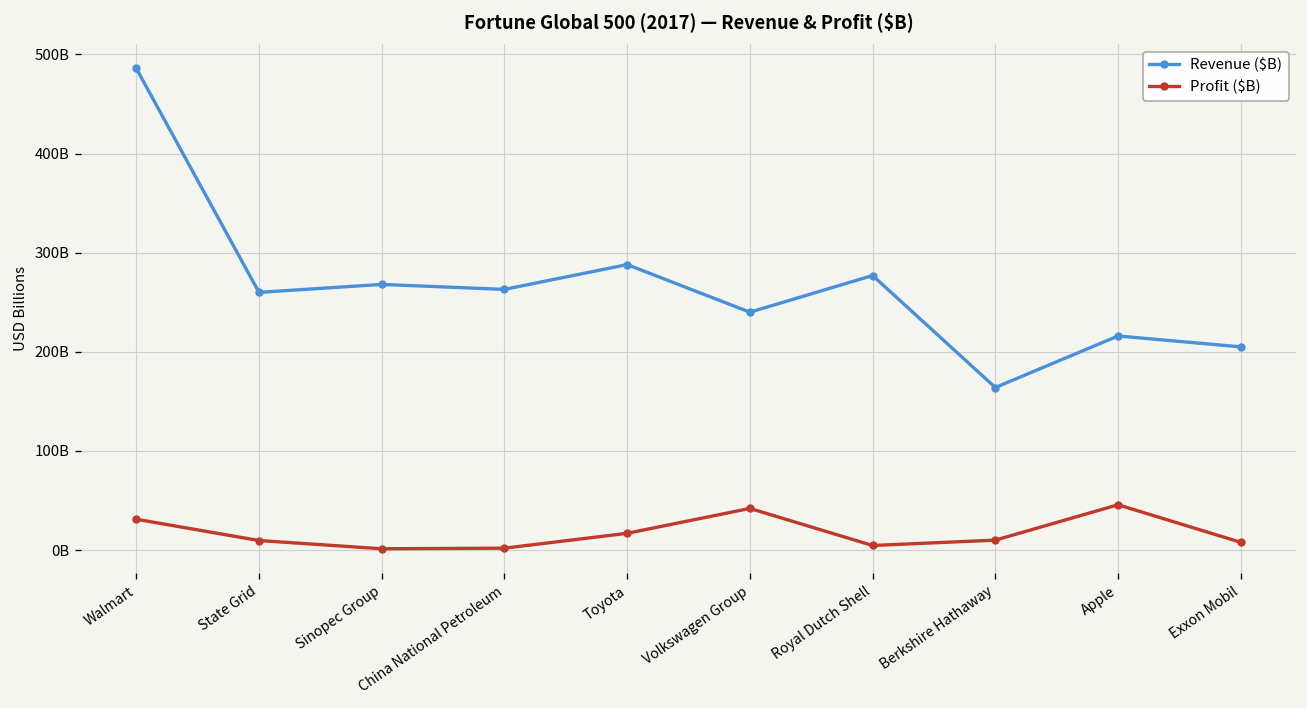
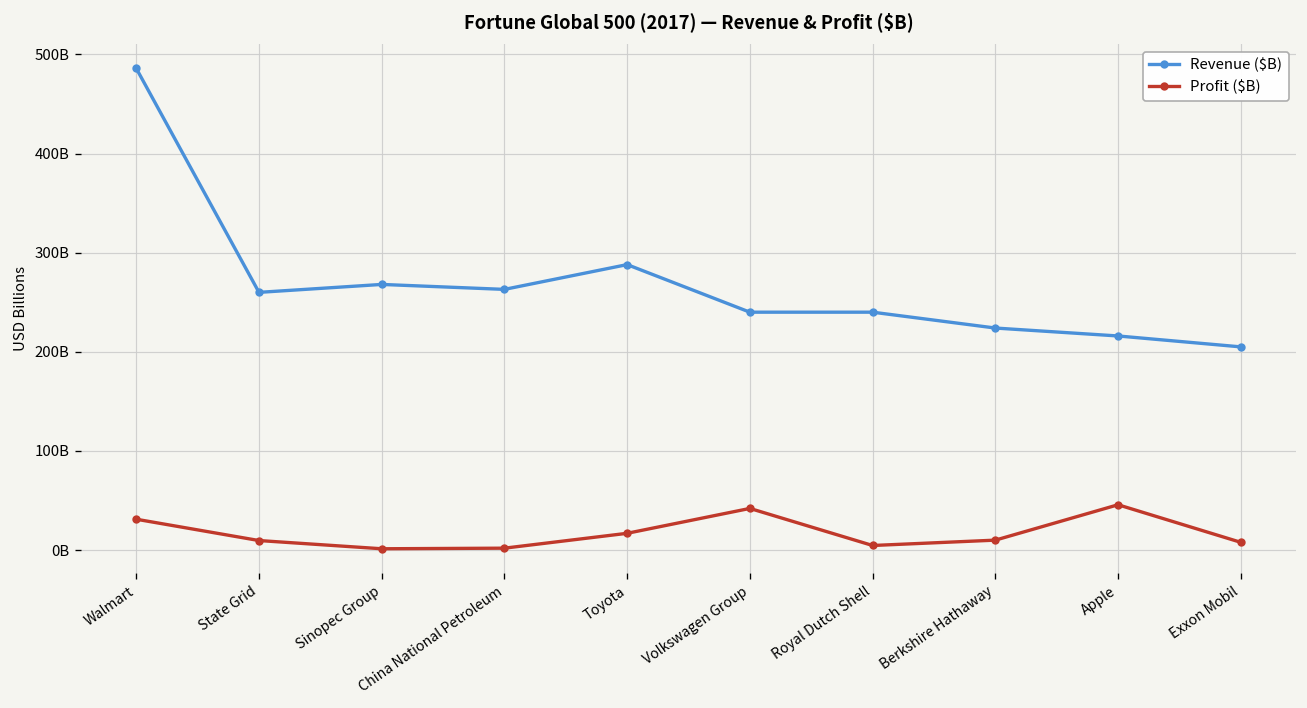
  {
    "Revenue ($B)": {
      "Walmart": 490000000000,
      "State Grid": 260000000000,
      "Sinopec Group": 270000000000,
      "China National Petroleum": 260000000000,
      "Toyota": 290000000000,
      "Volkswagen Group": 240000000000,
-     "Royal Dutch Shell": 280000000000,
-     "Berkshire Hathaway": 160000000000,
+     "Royal Dutch Shell": 240000000000,
+     "Berkshire Hathaway": 220000000000,
      "Apple": 220000000000,
      "Exxon Mobil": 210000000000
    },
    "Profit ($B)": {
      "Walmart": 30000000000,
      "State Grid": 10000000000,
      "Sinopec Group": 0,
      "China National Petroleum": 0,
      "Toyota": 20000000000,
      "Volkswagen Group": 40000000000,
      "Royal Dutch Shell": 0,
      "Berkshire Hathaway": 10000000000,
      "Apple": 50000000000,
      "Exxon Mobil": 10000000000
    }
  }
